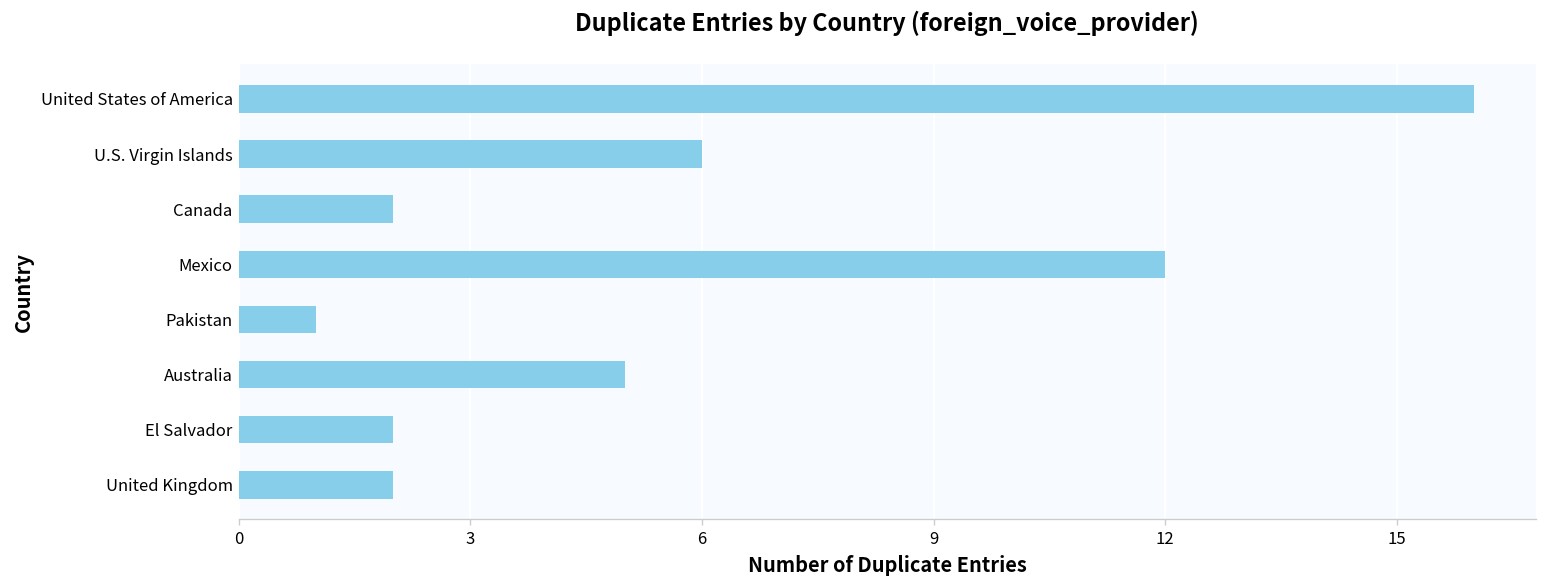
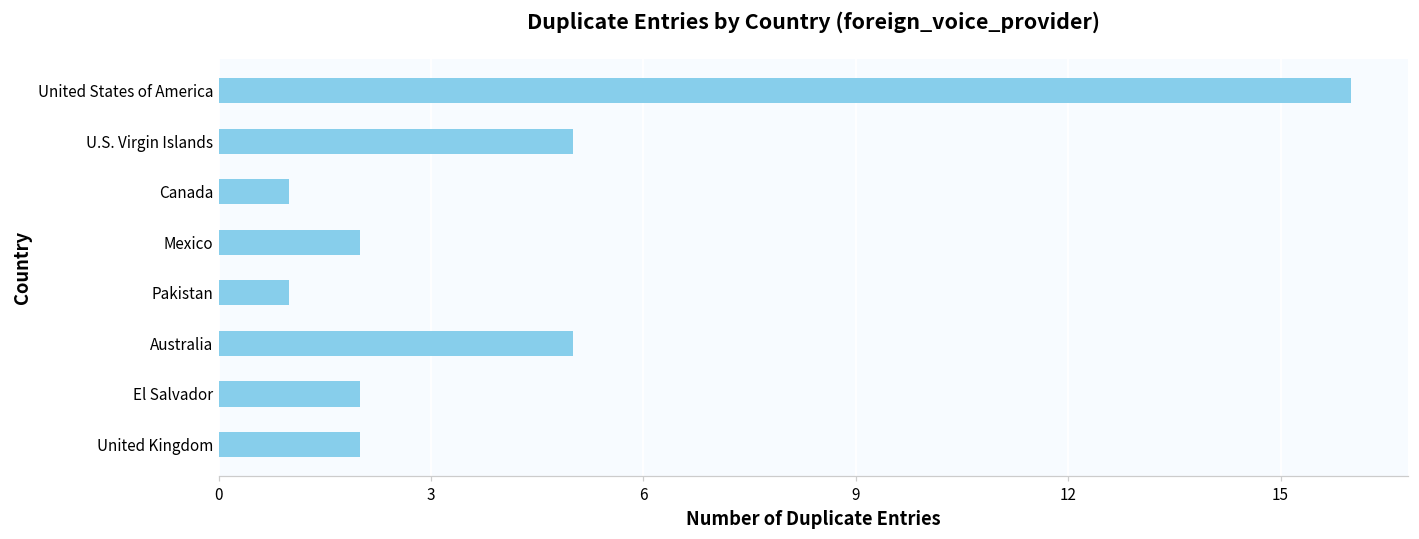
  {
    "United States of America": 16,
-   "U.S. Virgin Islands": 6,
-   "Canada": 2,
-   "Mexico": 12,
+   "U.S. Virgin Islands": 5,
+   "Canada": 1,
+   "Mexico": 2,
    "Pakistan": 1,
    "Australia": 5,
    "El Salvador": 2,
    "United Kingdom": 2
  }
